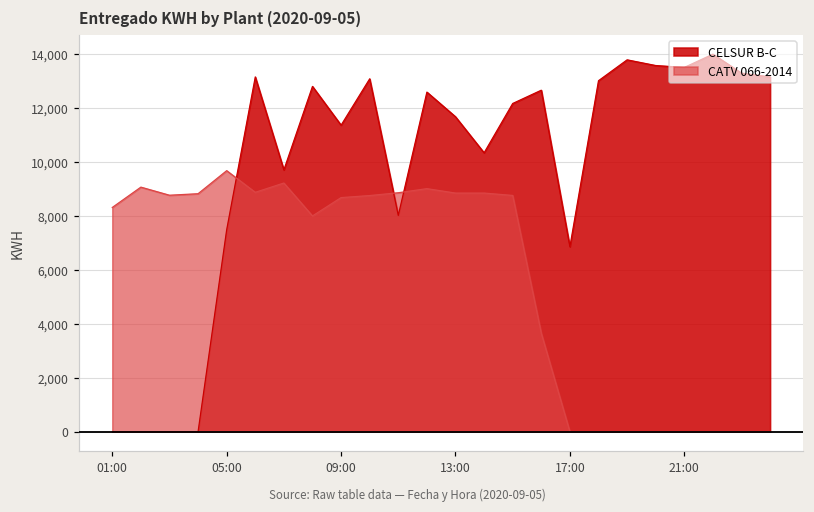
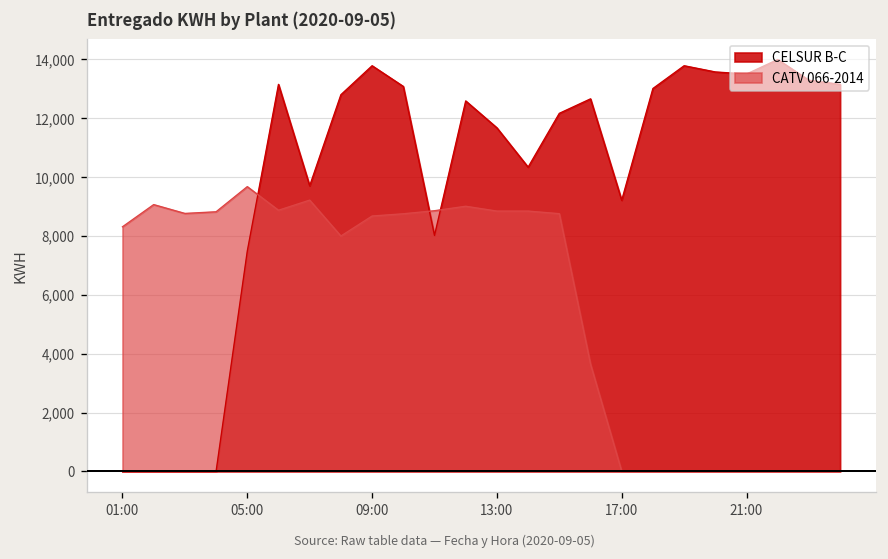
  {
    "CELSUR B-C": {
      "01:00": "0",
      "05:00": "7,500",
-     "09:00": "11,400",
+     "09:00": "13,800",
      "13:00": "11,700",
-     "17:00": "6,900"
+     "17:00": "9,200"
    },
    "CATV 066-2014": {
      "01:00": "8,300",
      "05:00": "9,700",
      "09:00": "8,700",
      "13:00": "8,800",
      "17:00": "0",
      "21:00": "0"
    }
  }
